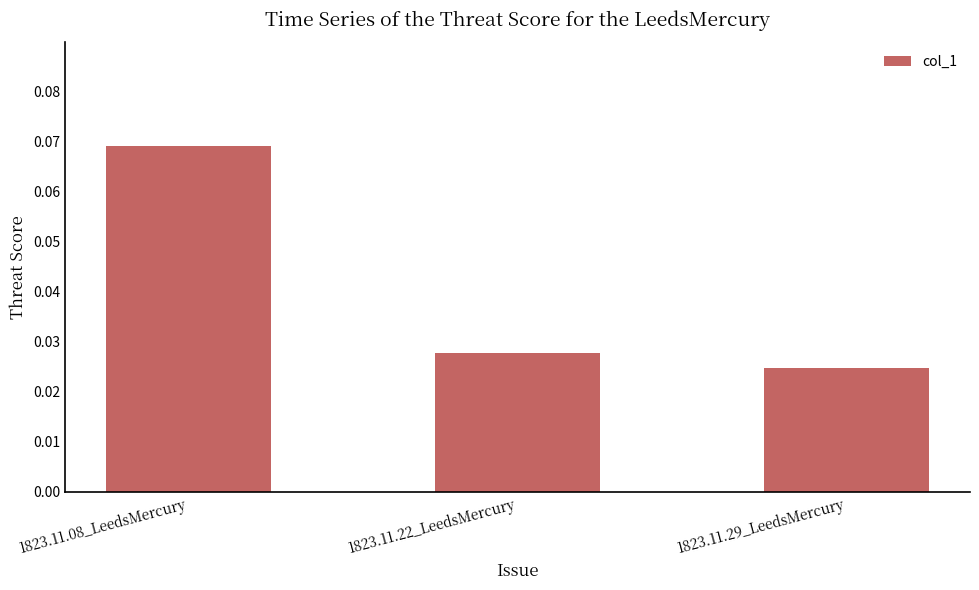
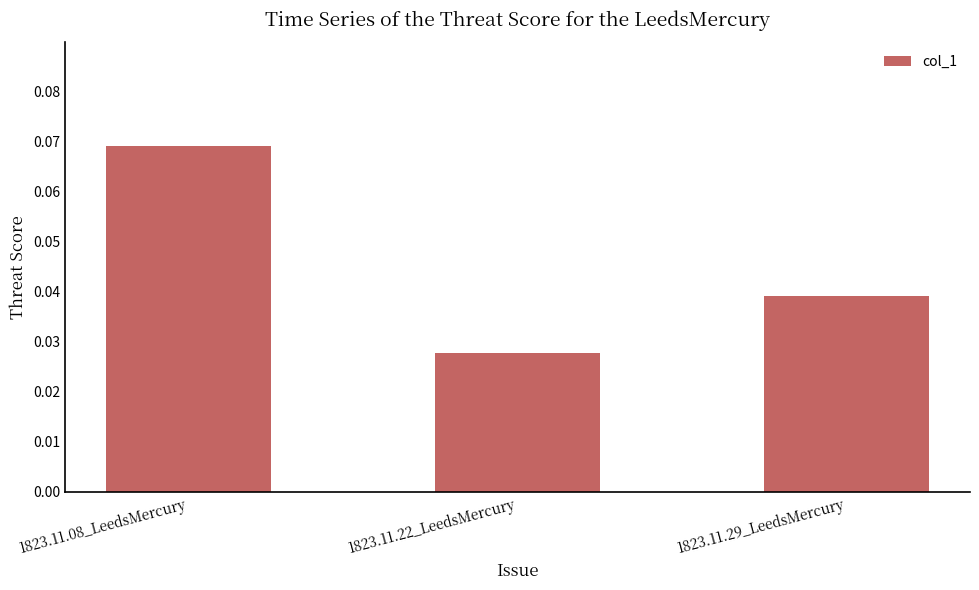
  {
    "1823.11.08_LeedsMercury": 0.069,
    "1823.11.22_LeedsMercury": 0.028,
-   "1823.11.29_LeedsMercury": 0.025
+   "1823.11.29_LeedsMercury": 0.039
  }
